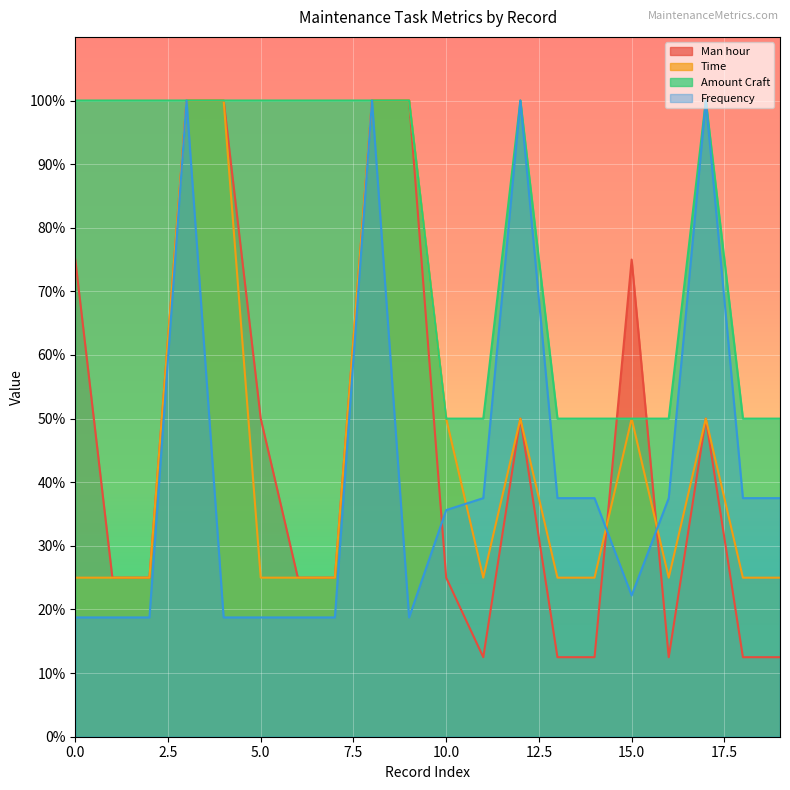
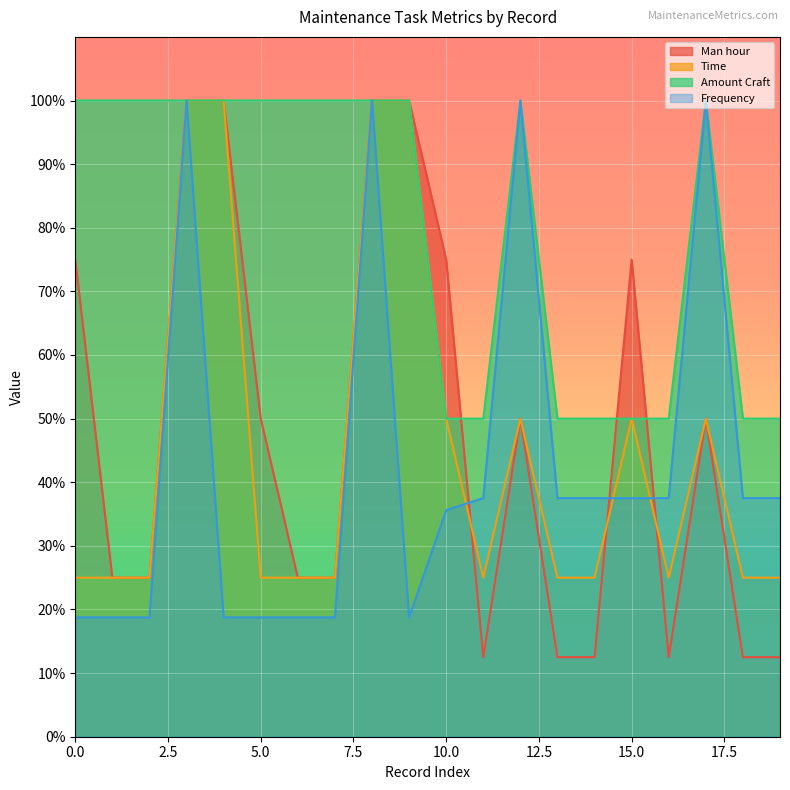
  {
    "Man hour": {
      "0.0": "75%",
      "5.0": "50%",
-     "10.0": "25%",
+     "10.0": "75%",
      "15.0": "75%"
    },
    "Time": {
      "0.0": "25%",
      "5.0": "25%"
    },
    "Amount Craft": {
      "0.0": "100%",
      "5.0": "100%"
    },
    "Frequency": {
      "0.0": "19%",
      "5.0": "19%",
      "10.0": "36%",
-     "15.0": "22%"
+     "15.0": "38%"
    }
  }
